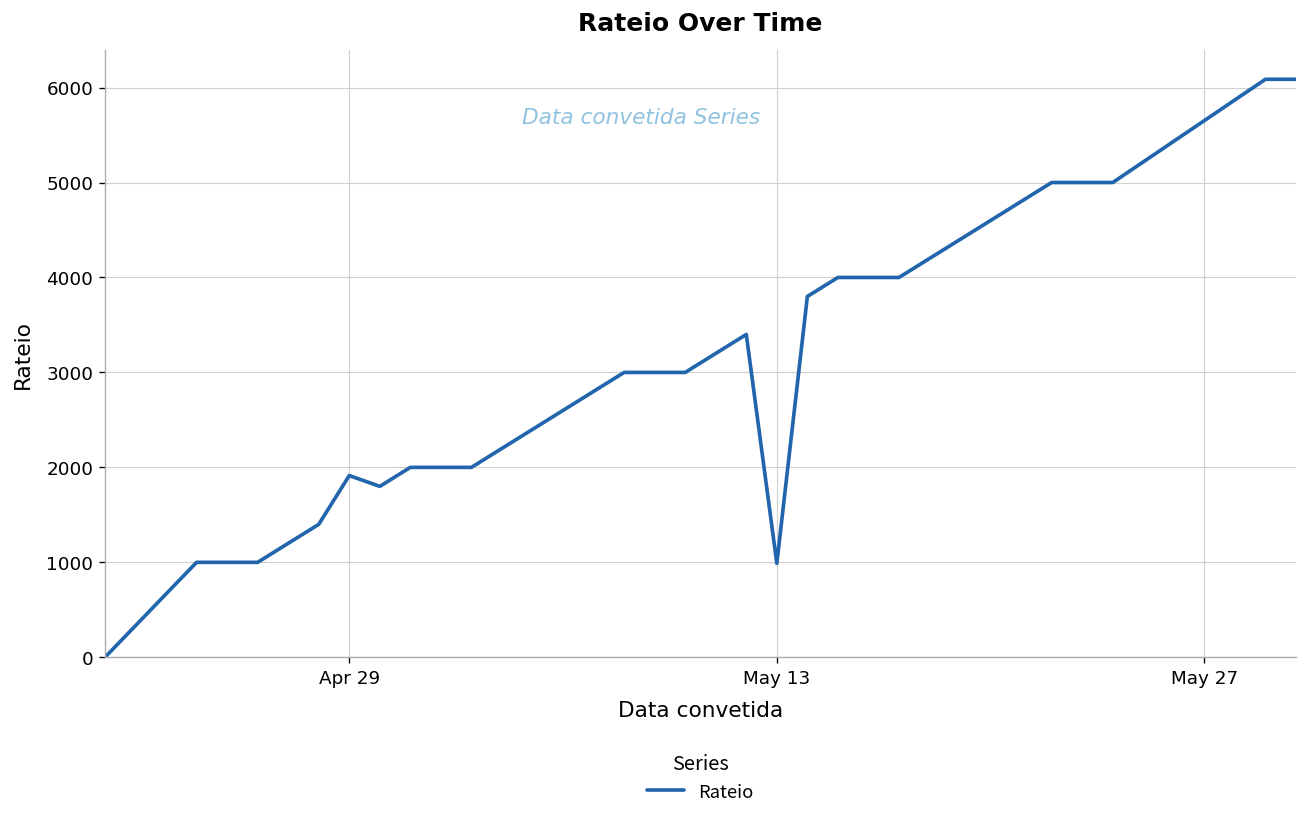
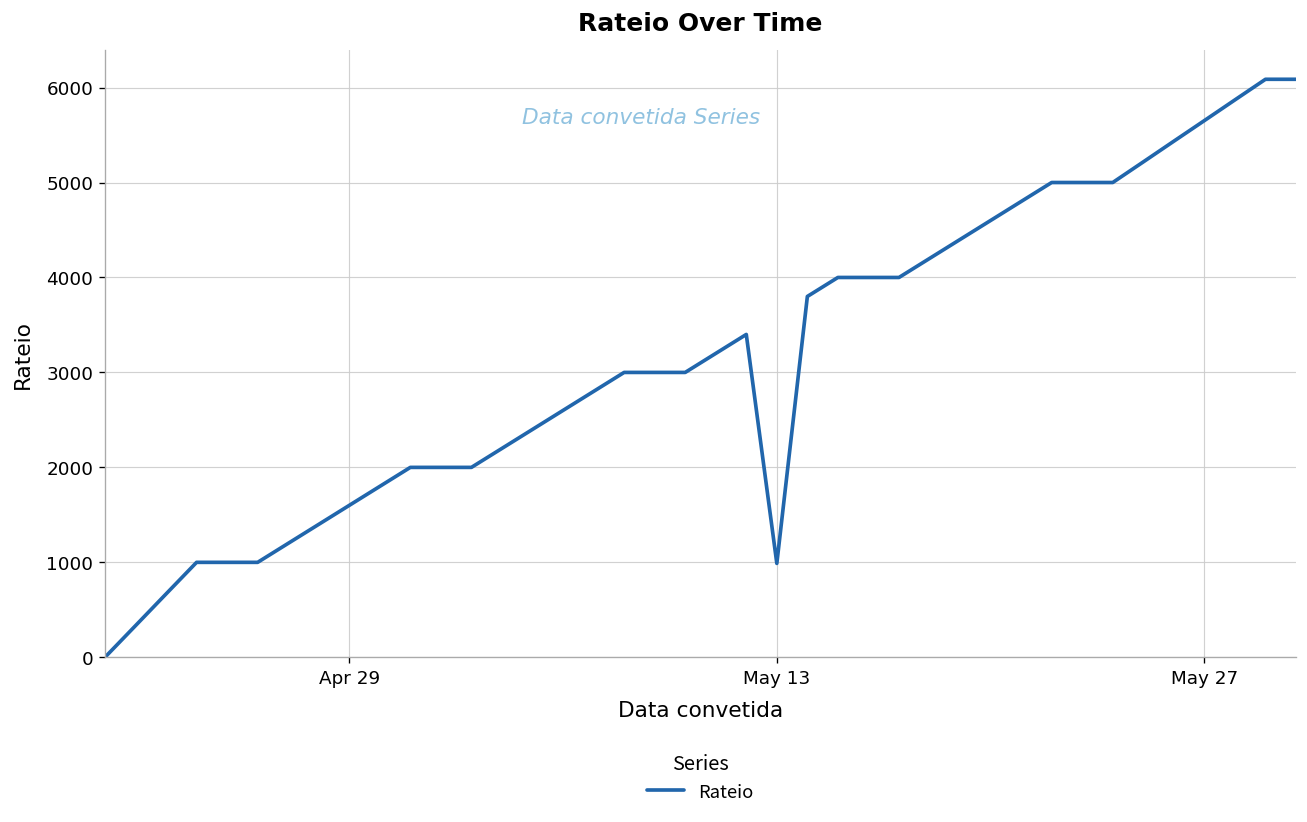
  {
-   "Apr 29": 1900,
+   "Apr 29": 1600,
    "May 13": 1000,
    "May 27": 5700
  }
